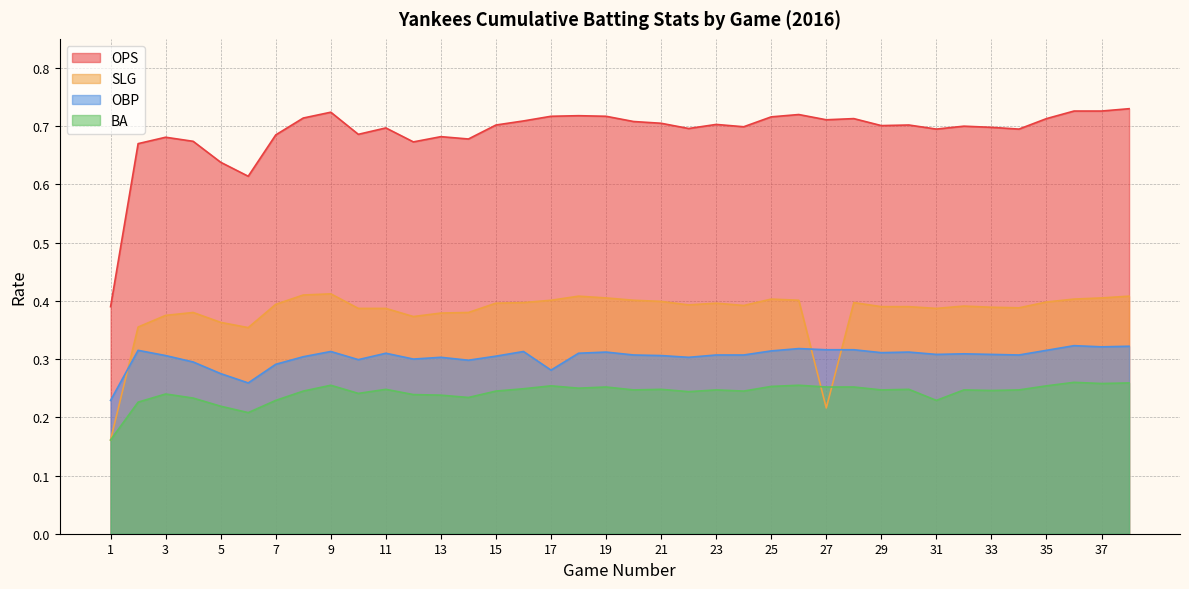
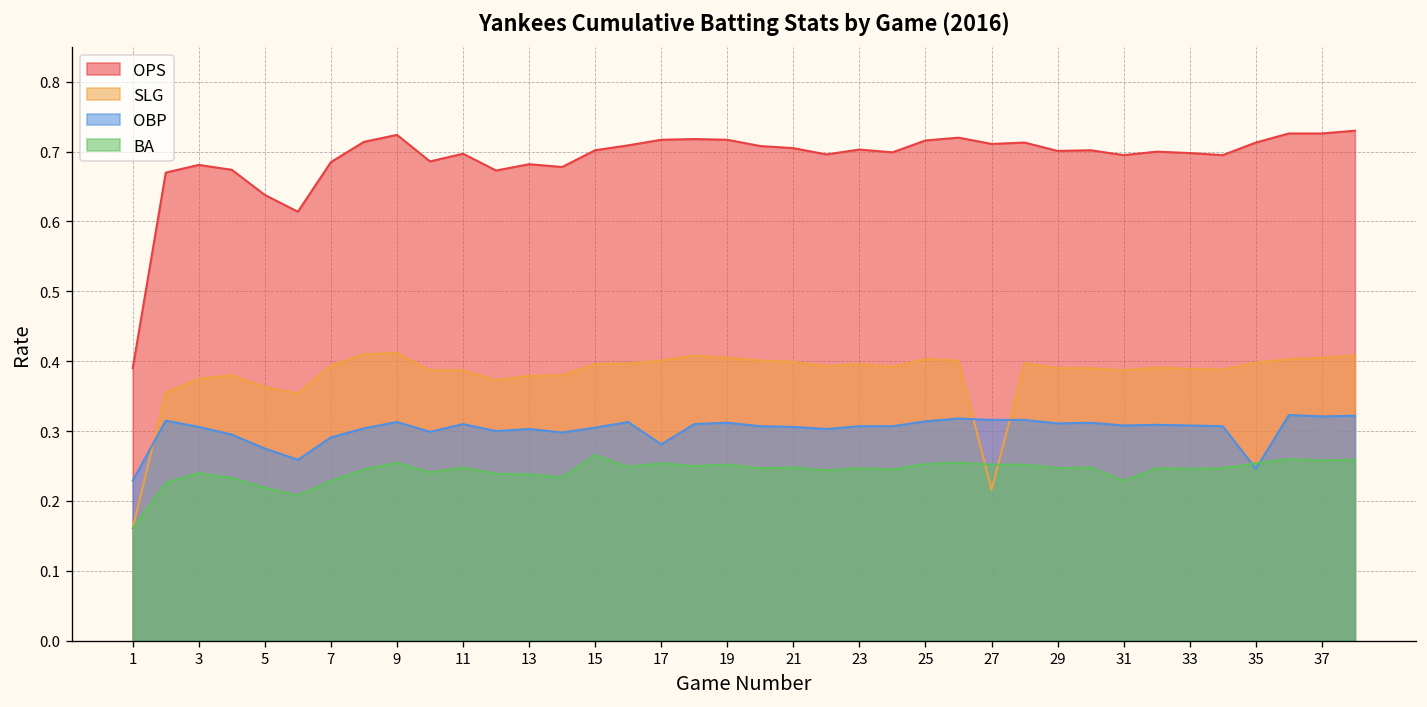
  {
    "OPS": {
      "1": 0.39,
      "3": 0.68,
      "5": 0.64,
      "7": 0.69,
      "9": 0.72,
      "11": 0.70,
      "13": 0.68,
      "15": 0.70,
      "17": 0.72,
      "19": 0.72,
      "21": 0.71,
      "23": 0.70,
      "25": 0.72,
      "27": 0.71,
      "29": 0.70,
      "31": 0.70,
      "33": 0.70,
      "35": 0.71,
      "37": 0.73
    },
    "SLG": {
      "3": 0.38,
      "5": 0.36,
      "7": 0.39,
      "9": 0.41,
      "11": 0.39,
      "13": 0.38,
      "15": 0.40,
      "17": 0.40,
      "19": 0.41,
      "21": 0.40,
      "23": 0.40,
      "25": 0.40,
      "27": 0.22,
      "29": 0.39,
      "31": 0.39,
      "33": 0.39,
      "35": 0.40,
      "37": 0.41
    },
    "OBP": {
      "1": 0.23,
      "3": 0.31,
      "5": 0.28,
      "7": 0.29,
      "9": 0.31,
      "11": 0.31,
      "13": 0.30,
      "15": 0.31,
      "17": 0.28,
      "19": 0.31,
      "21": 0.31,
      "23": 0.31,
      "25": 0.31,
      "27": 0.32,
      "29": 0.31,
      "31": 0.31,
      "33": 0.31,
-     "35": 0.32,
+     "35": 0.25,
      "37": 0.32
    },
    "BA": {
      "3": 0.24,
      "5": 0.22,
      "7": 0.23,
      "9": 0.26,
      "11": 0.25,
      "13": 0.24,
-     "15": 0.25,
+     "15": 0.27,
      "17": 0.25,
      "19": 0.25,
      "21": 0.25,
      "23": 0.25,
      "25": 0.25,
      "27": 0.25,
      "29": 0.25,
      "31": 0.23,
      "33": 0.25,
      "35": 0.25,
      "37": 0.26
    }
  }
